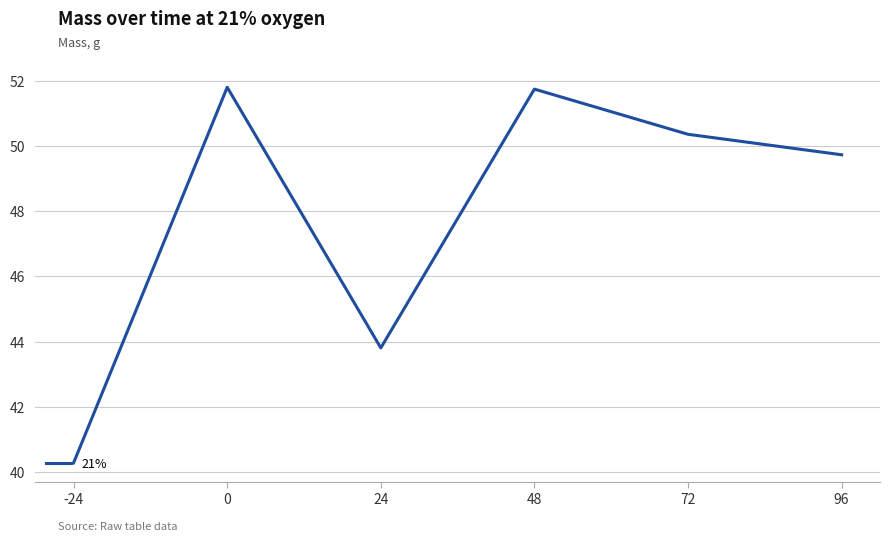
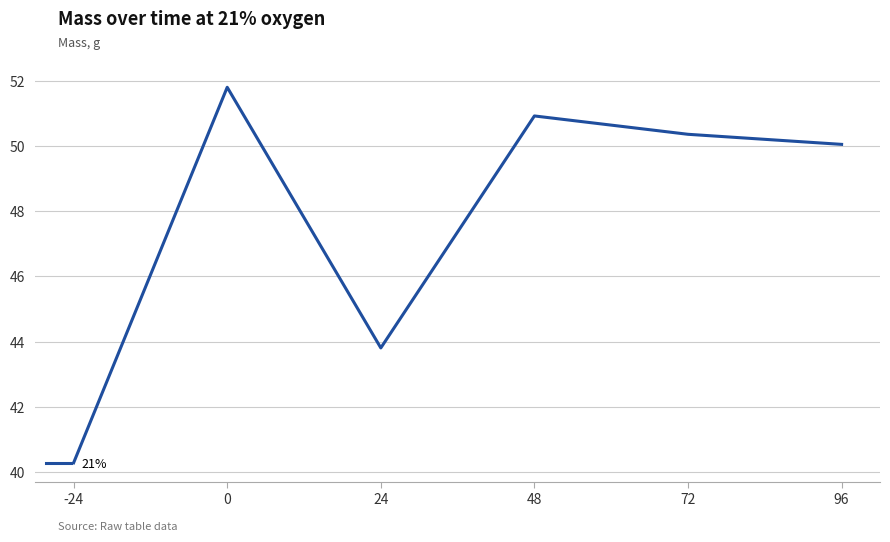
  {
    "-24": 40.3,
    "0": 51.8,
    "24": 43.8,
-   "48": 51.7,
+   "48": 50.9,
    "72": 50.4,
-   "96": 49.7
+   "96": 50.1
  }
